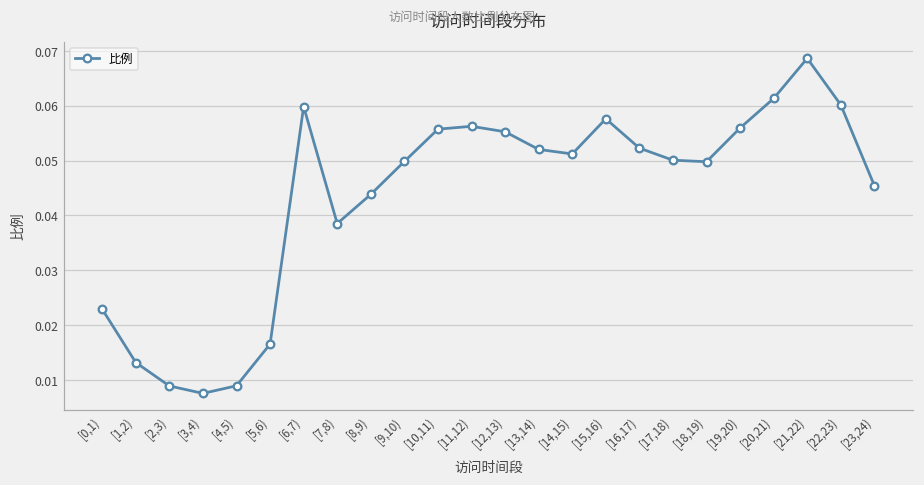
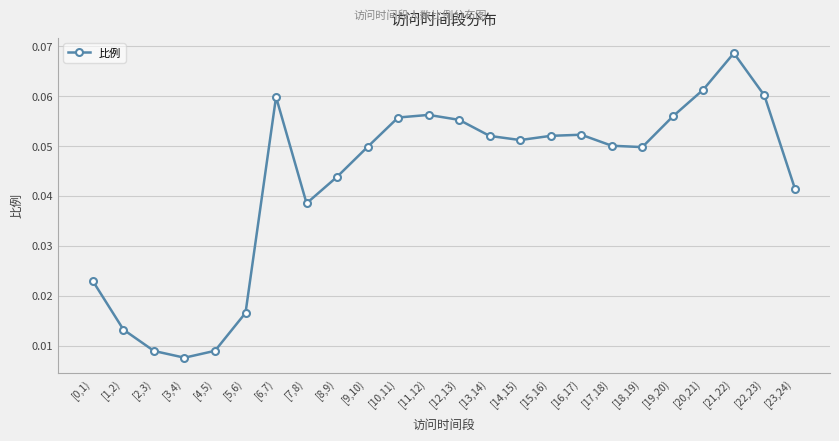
  {
    "[0,1)": 0.023,
    "[1,2)": 0.013,
    "[2,3)": 0.009,
    "[3,4)": 0.008,
    "[4,5)": 0.009,
    "[5,6)": 0.017,
    "[6,7)": 0.060,
    "[7,8)": 0.039,
    "[8,9)": 0.044,
    "[9,10)": 0.050,
    "[10,11)": 0.056,
    "[11,12)": 0.056,
    "[12,13)": 0.055,
    "[13,14)": 0.052,
    "[14,15)": 0.051,
-   "[15,16)": 0.058,
+   "[15,16)": 0.052,
    "[16,17)": 0.052,
    "[17,18)": 0.050,
    "[18,19)": 0.050,
    "[19,20)": 0.056,
    "[20,21)": 0.061,
    "[21,22)": 0.069,
    "[22,23)": 0.060,
-   "[23,24)": 0.045
+   "[23,24)": 0.041
  }
